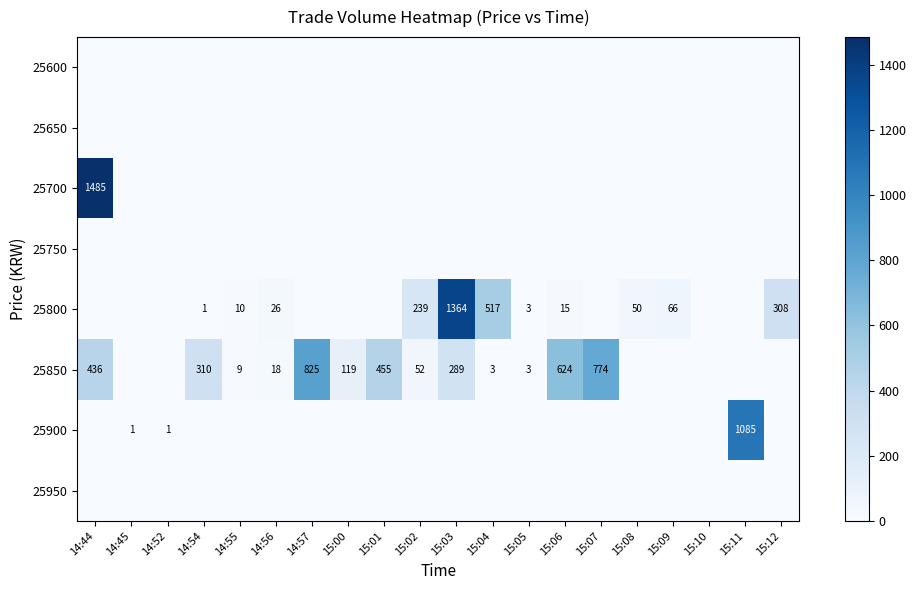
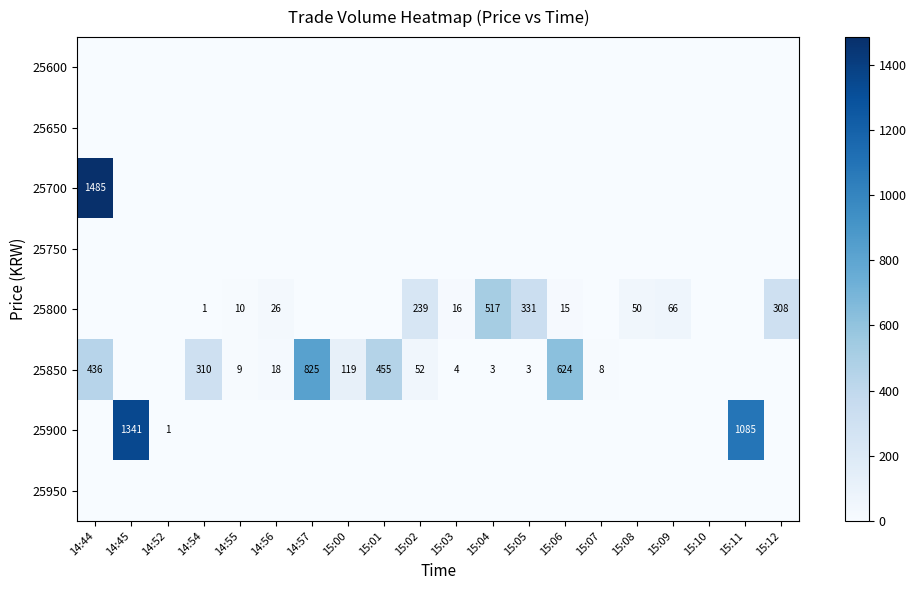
  {
    "25700": {
      "14:44": 1485
    },
    "25800": {
      "14:54": 1,
      "14:55": 10,
      "14:56": 26,
      "15:02": 239,
-     "15:03": 1364,
+     "15:03": 16,
      "15:04": 517,
-     "15:05": 3,
+     "15:05": 331,
      "15:06": 15,
      "15:08": 50,
      "15:09": 66,
      "15:12": 308
    },
    "25850": {
      "14:44": 436,
      "14:54": 310,
      "14:55": 9,
      "14:56": 18,
      "14:57": 825,
      "15:00": 119,
      "15:01": 455,
      "15:02": 52,
-     "15:03": 289,
+     "15:03": 4,
      "15:04": 3,
      "15:05": 3,
      "15:06": 624,
-     "15:07": 774
+     "15:07": 8
    },
    "25900": {
-     "14:45": 1,
+     "14:45": 1341,
      "14:52": 1,
      "15:11": 1085
    }
  }
